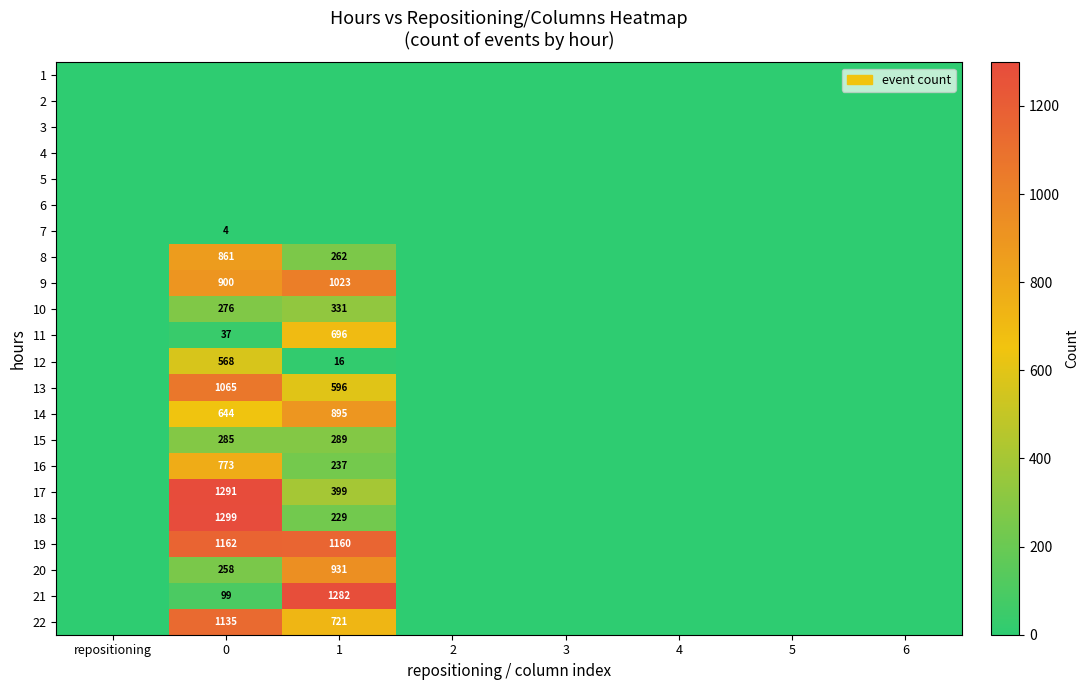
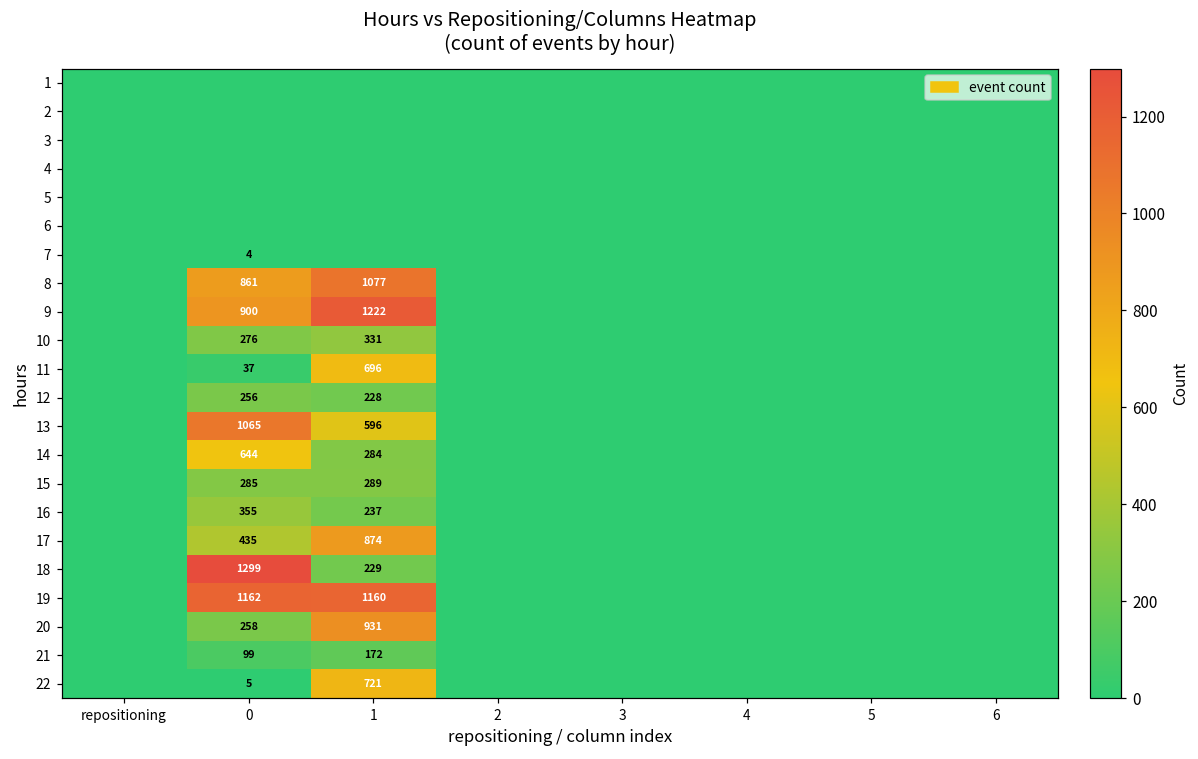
  {
    "7": {
      "0": 4
    },
    "8": {
      "0": 861,
-     "1": 262
+     "1": 1077
    },
    "9": {
      "0": 900,
-     "1": 1023
+     "1": 1222
    },
    "10": {
      "0": 276,
      "1": 331
    },
    "11": {
      "0": 37,
      "1": 696
    },
    "12": {
-     "0": 568,
-     "1": 16
+     "0": 256,
+     "1": 228
    },
    "13": {
      "0": 1065,
      "1": 596
    },
    "14": {
      "0": 644,
-     "1": 895
+     "1": 284
    },
    "15": {
      "0": 285,
      "1": 289
    },
    "16": {
-     "0": 773,
+     "0": 355,
      "1": 237
    },
    "17": {
-     "0": 1291,
-     "1": 399
+     "0": 435,
+     "1": 874
    },
    "18": {
      "0": 1299,
      "1": 229
    },
    "19": {
      "0": 1162,
      "1": 1160
    },
    "20": {
      "0": 258,
      "1": 931
    },
    "21": {
      "0": 99,
-     "1": 1282
+     "1": 172
    },
    "22": {
-     "0": 1135,
+     "0": 5,
      "1": 721
    }
  }
